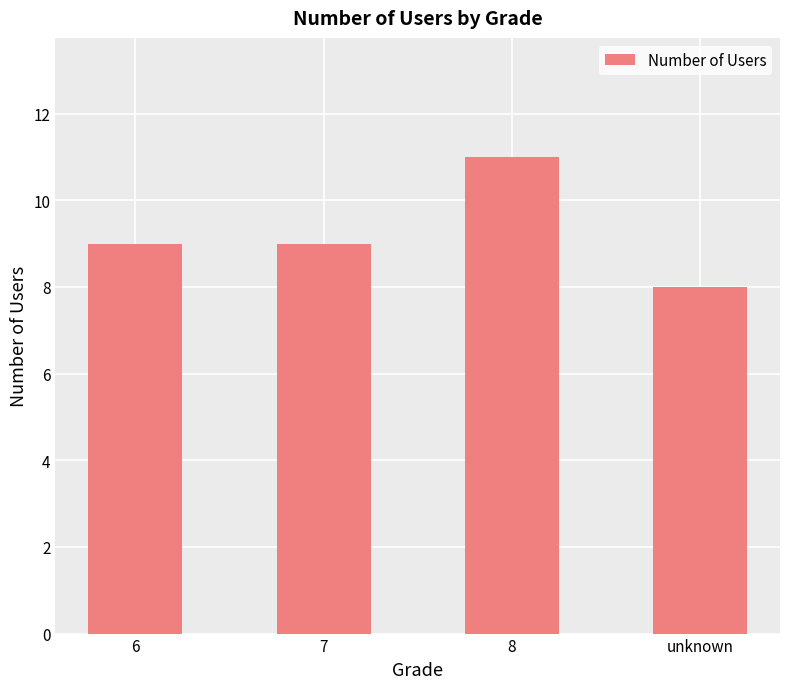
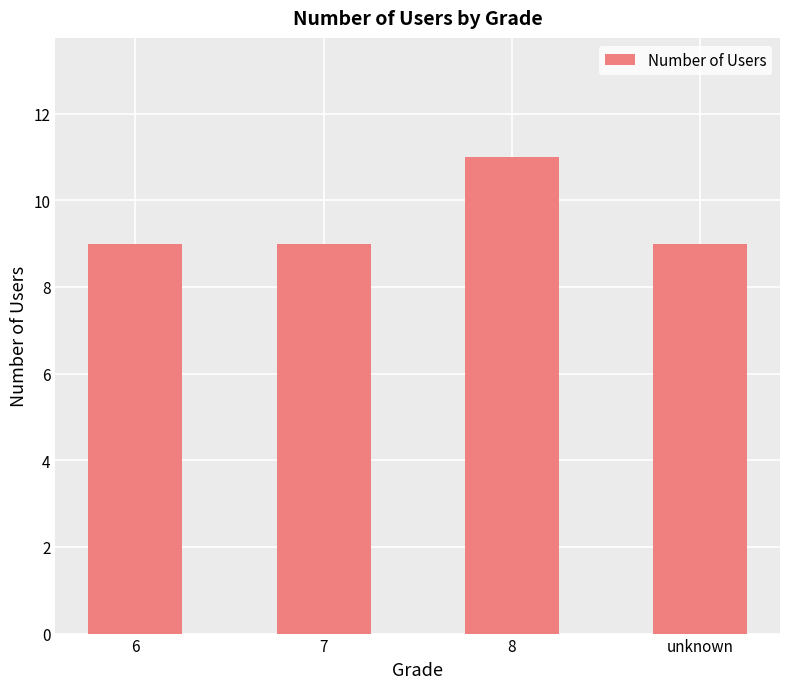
  {
    "6": 9,
    "7": 9,
    "8": 11,
-   "unknown": 8
+   "unknown": 9
  }
